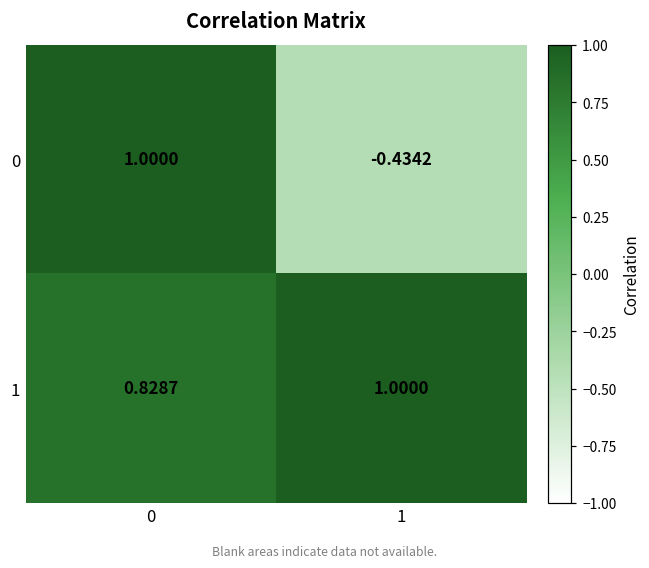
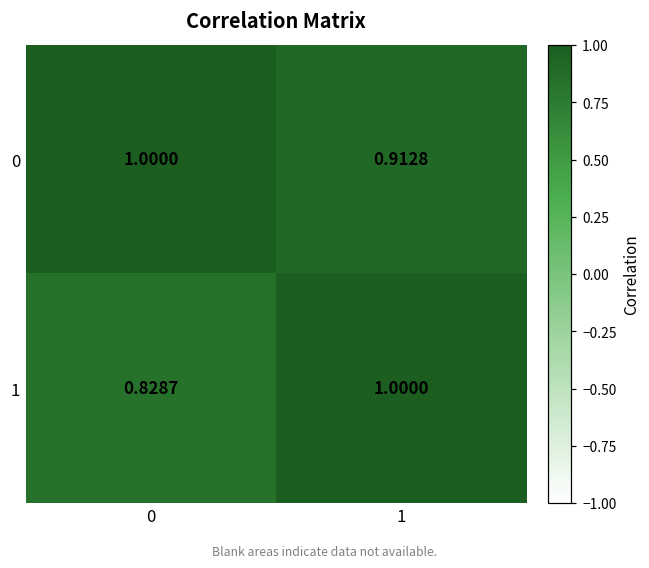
  {
    "0": {
      "0": 1.0000,
-     "1": -0.4342
+     "1": 0.9128
    },
    "1": {
      "0": 0.8287,
      "1": 1.0000
    }
  }
